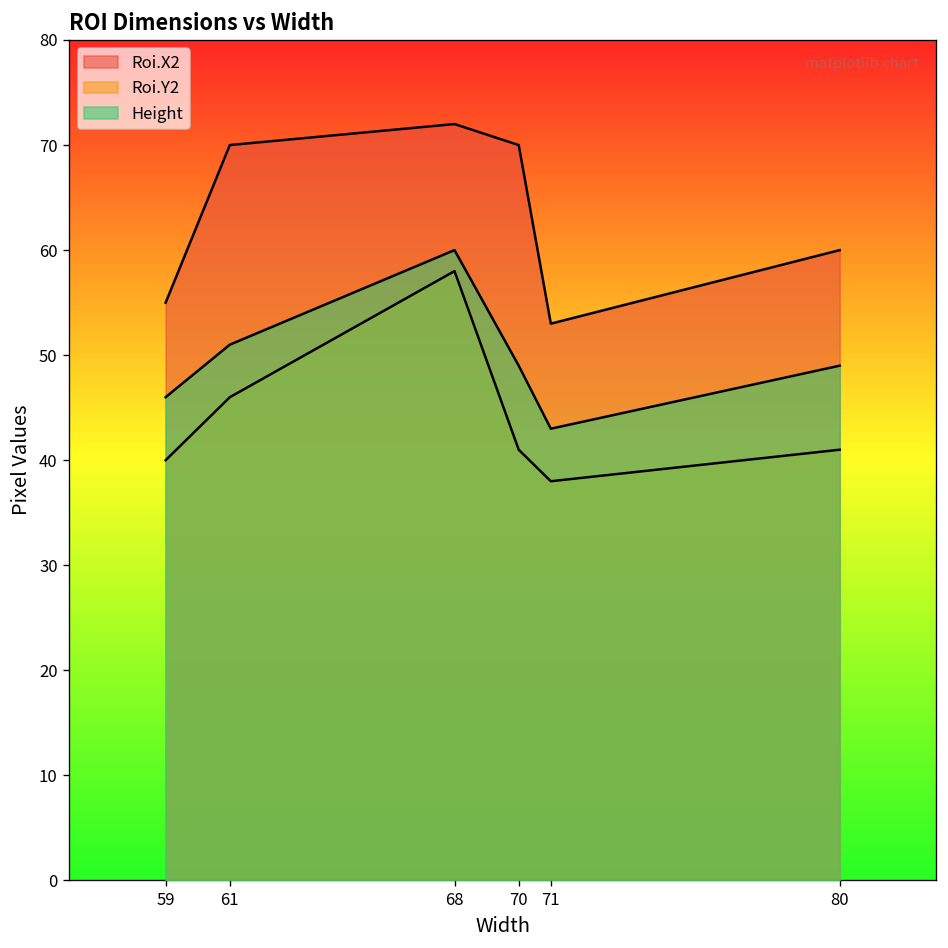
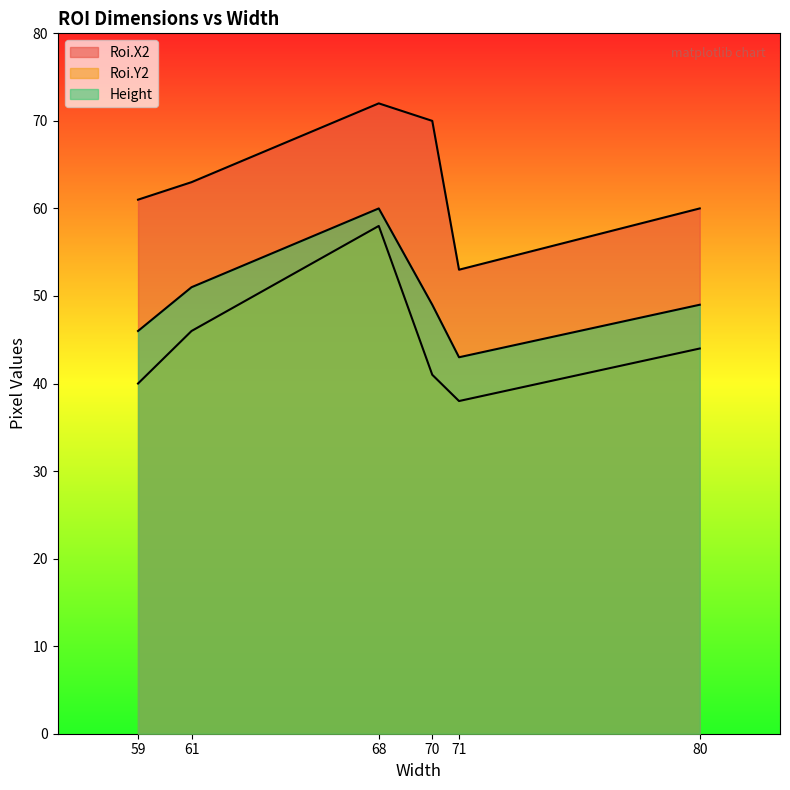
  {
    "Roi.X2": {
-     "59": 55,
-     "61": 70,
+     "59": 61,
+     "61": 63,
      "68": 72,
      "70": 70,
      "71": 53,
      "80": 60
    },
    "Roi.Y2": {
      "59": 40,
      "61": 46,
      "68": 58,
      "70": 41,
      "71": 38,
-     "80": 41
+     "80": 44
    },
    "Height": {
      "59": 46,
      "61": 51,
      "68": 60,
      "70": 49,
      "71": 43,
      "80": 49
    }
  }
